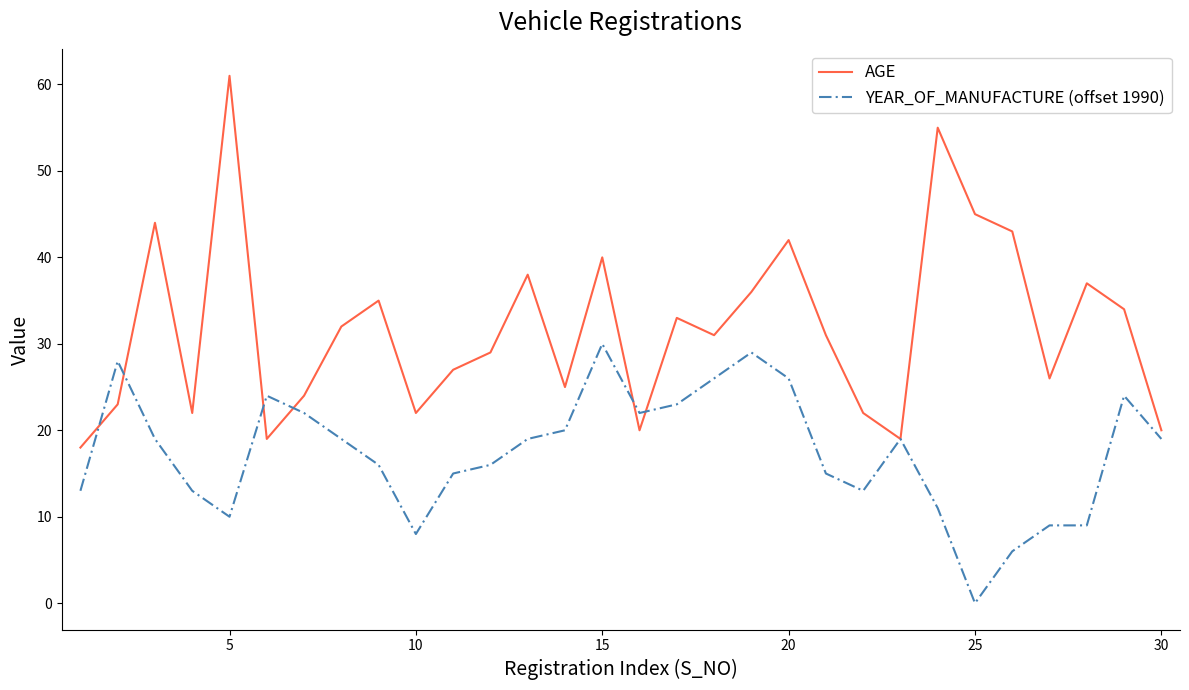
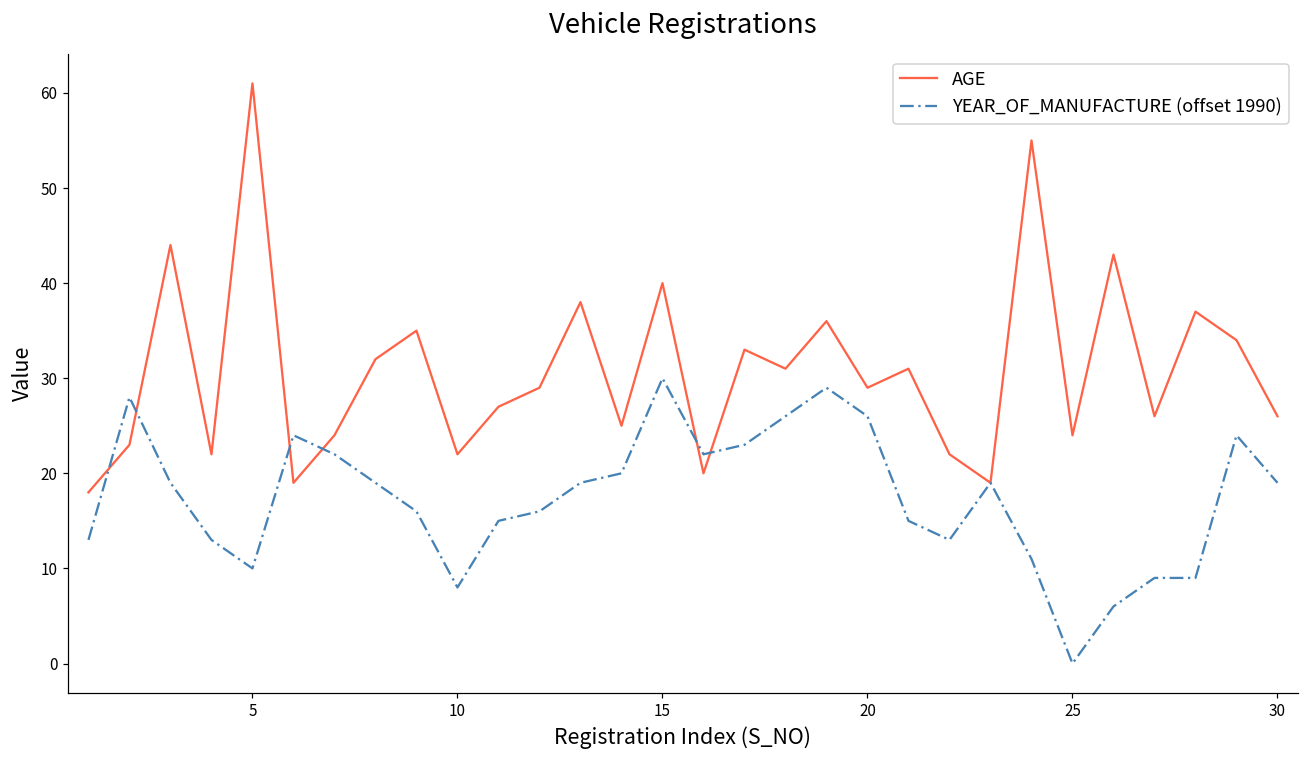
  {
    "AGE": {
      "5": 61,
      "10": 22,
      "15": 40,
-     "20": 42,
-     "25": 45,
-     "30": 20
+     "20": 29,
+     "25": 24,
+     "30": 26
    },
    "YEAR_OF_MANUFACTURE (offset 1990)": {
      "5": 10,
      "10": 8,
      "15": 30,
      "20": 26,
      "25": 0,
      "30": 19
    }
  }
